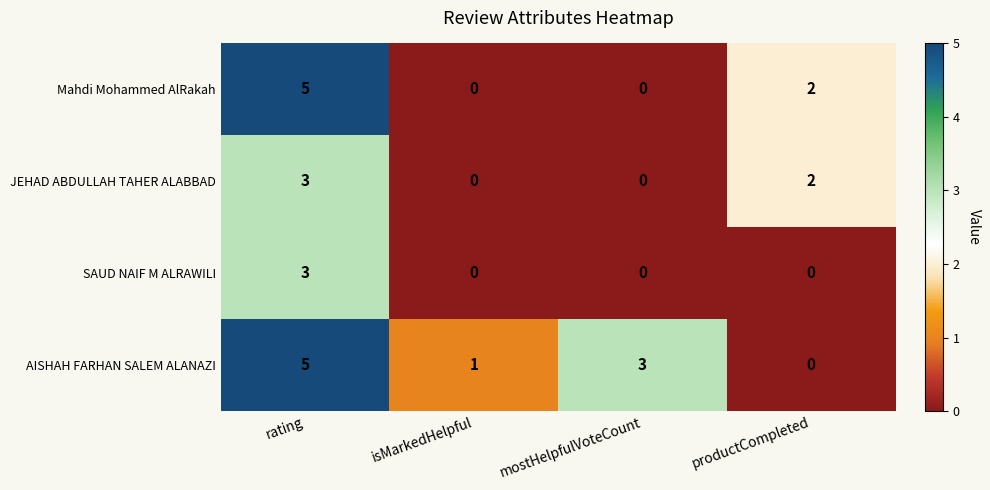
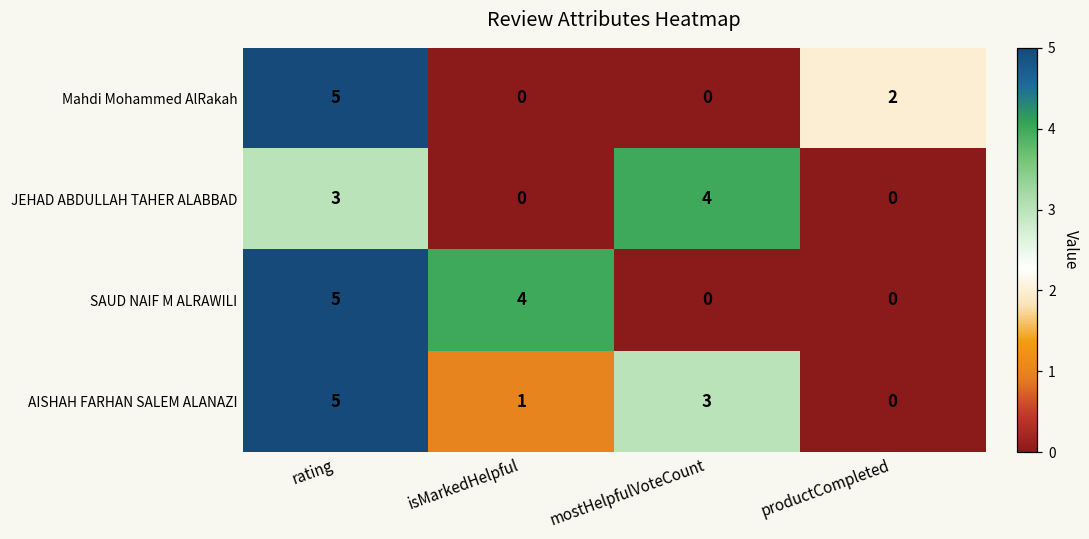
  {
    "Mahdi Mohammed AlRakah": {
      "rating": 5,
      "isMarkedHelpful": 0,
      "mostHelpfulVoteCount": 0,
      "productCompleted": 2
    },
    "JEHAD ABDULLAH TAHER ALABBAD": {
      "rating": 3,
      "isMarkedHelpful": 0,
-     "mostHelpfulVoteCount": 0,
-     "productCompleted": 2
+     "mostHelpfulVoteCount": 4,
+     "productCompleted": 0
    },
    "SAUD NAIF M ALRAWILI": {
-     "rating": 3,
-     "isMarkedHelpful": 0,
+     "rating": 5,
+     "isMarkedHelpful": 4,
      "mostHelpfulVoteCount": 0,
      "productCompleted": 0
    },
    "AISHAH FARHAN SALEM ALANAZI": {
      "rating": 5,
      "isMarkedHelpful": 1,
      "mostHelpfulVoteCount": 3,
      "productCompleted": 0
    }
  }
